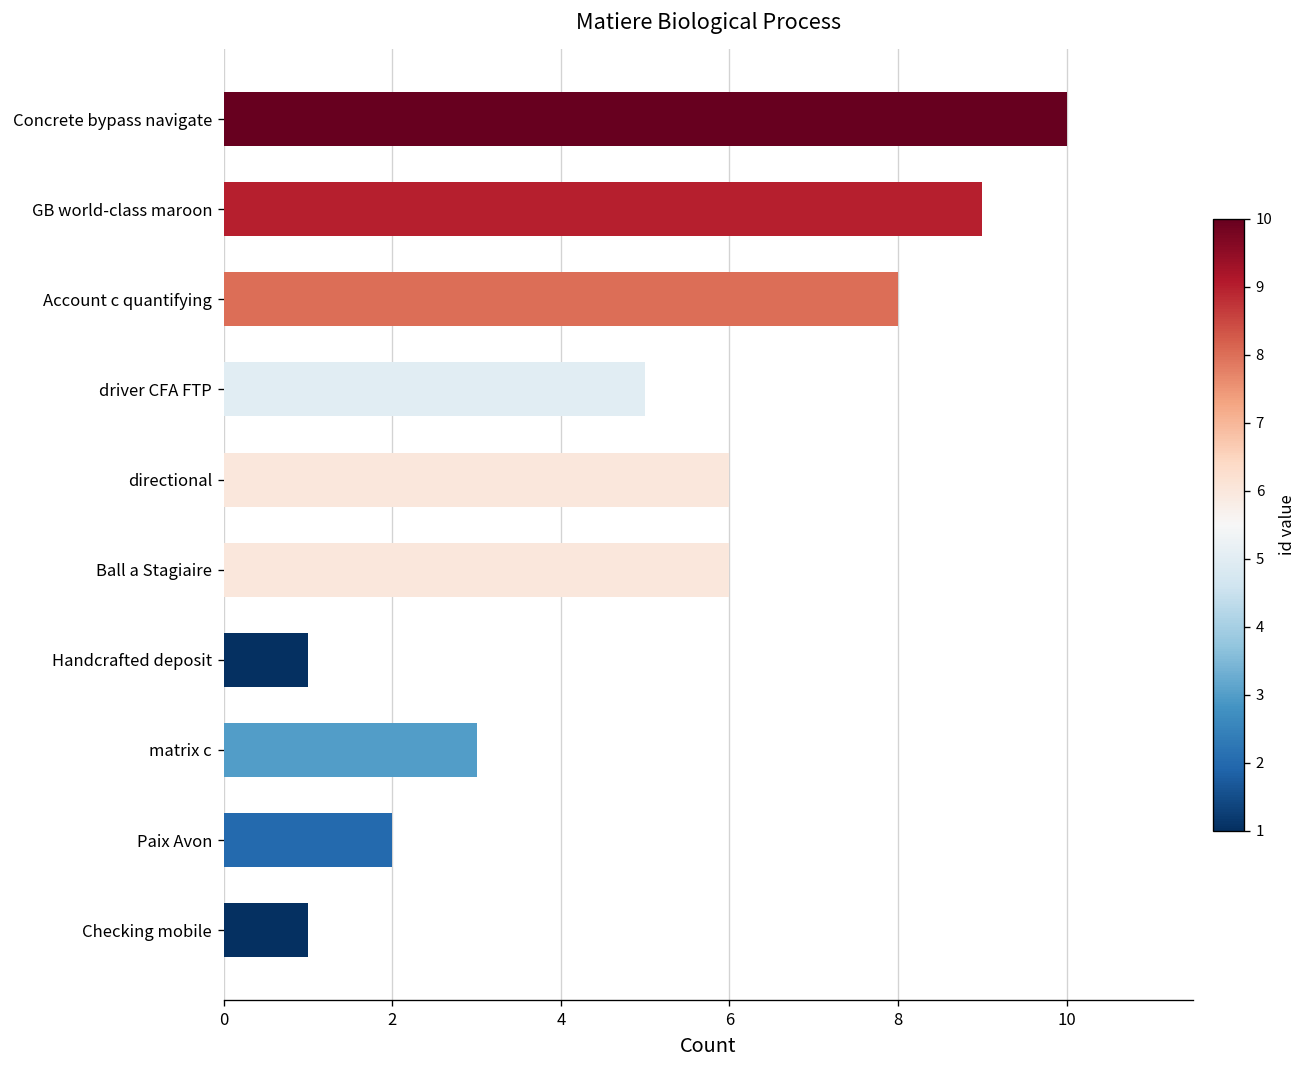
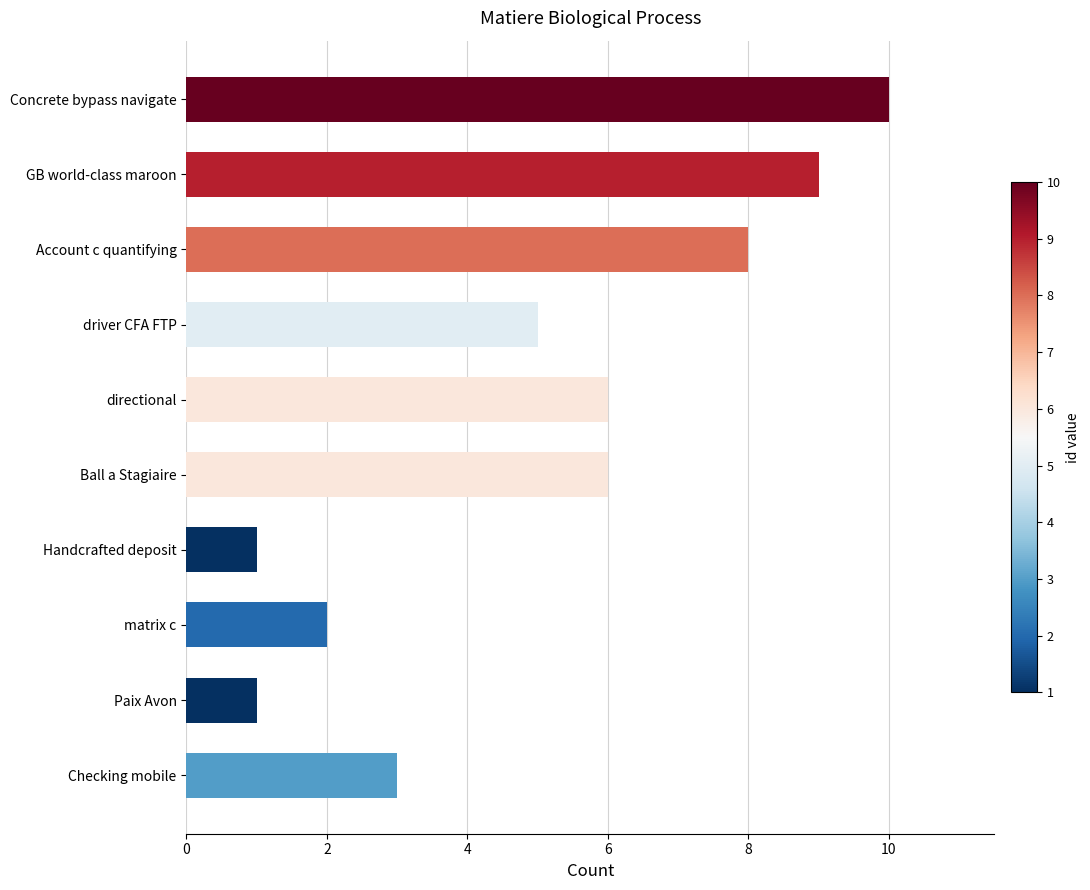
  {
    "Concrete bypass navigate": 10,
    "GB world-class maroon": 9,
    "Account c quantifying": 8,
    "driver CFA FTP": 5,
    "directional": 6,
    "Ball a Stagiaire": 6,
    "Handcrafted deposit": 1,
-   "matrix c": 3,
-   "Paix Avon": 2,
-   "Checking mobile": 1
+   "matrix c": 2,
+   "Paix Avon": 1,
+   "Checking mobile": 3
  }
